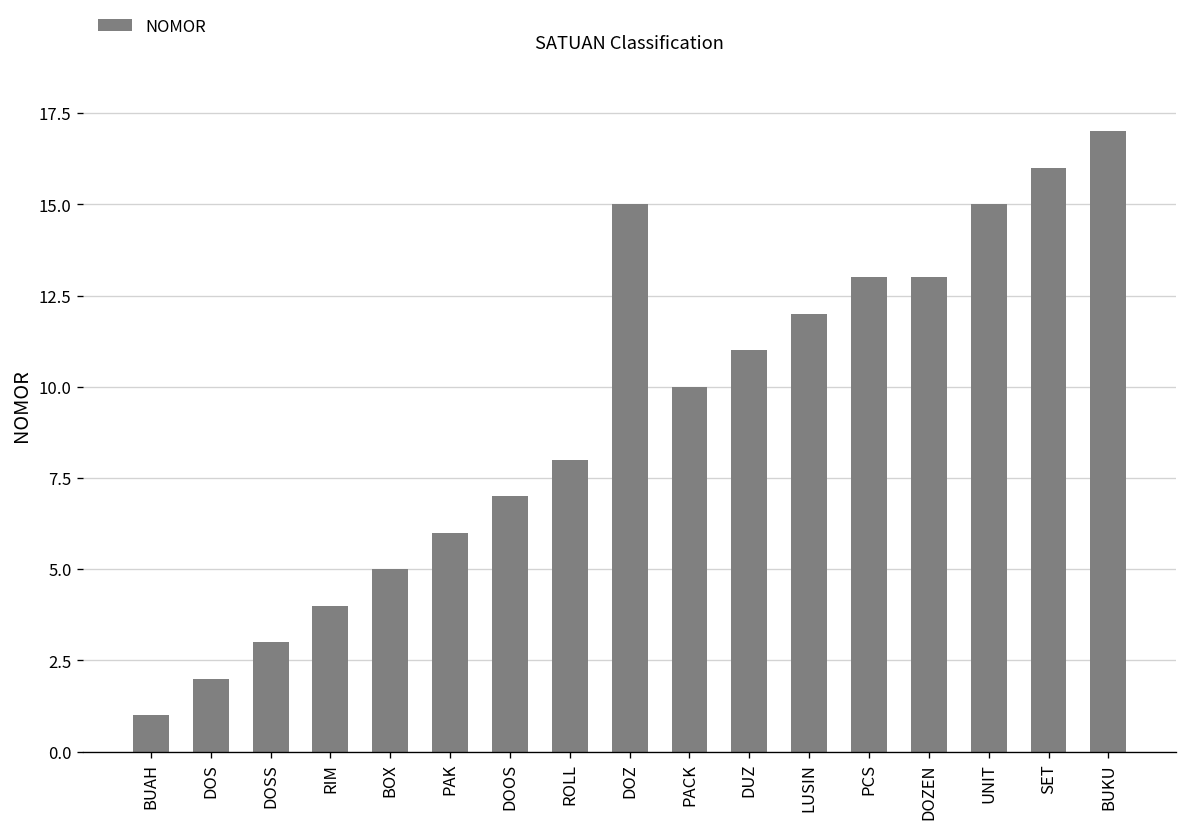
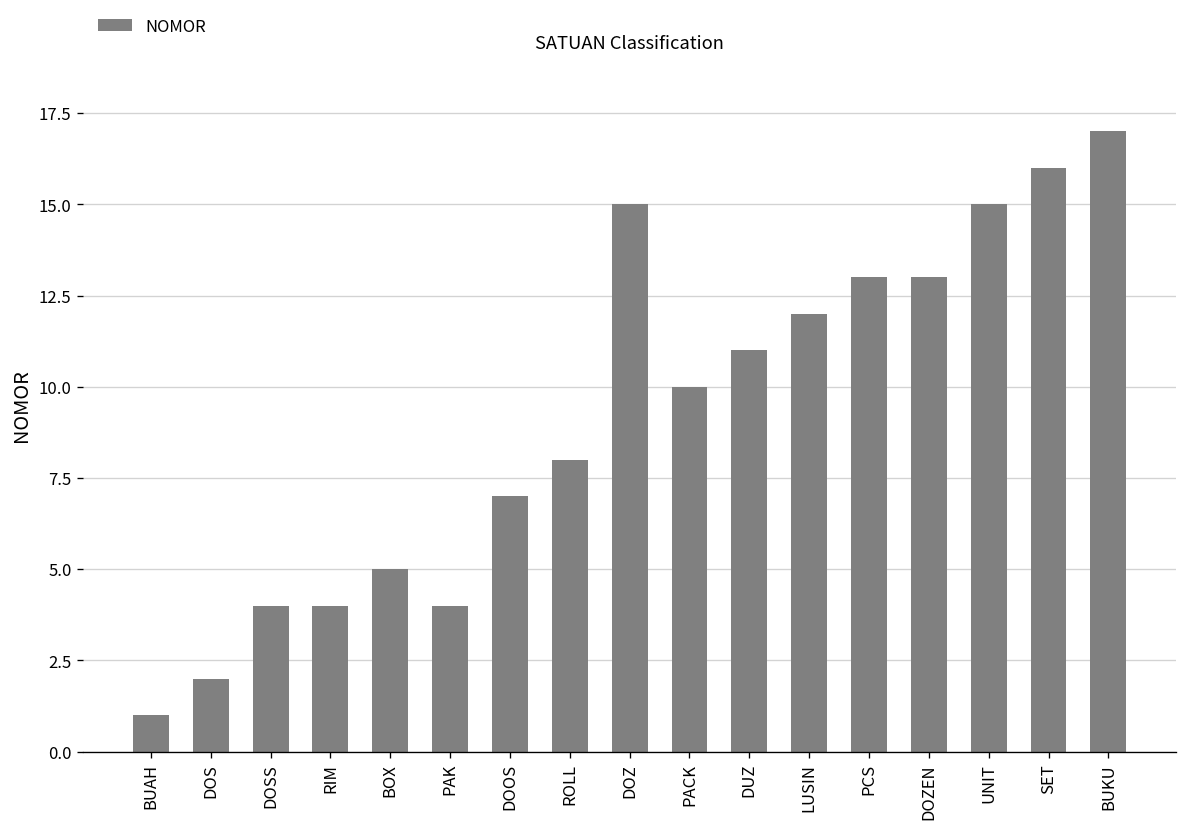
  {
    "BUAH": 1,
    "DOS": 2,
-   "DOSS": 3,
+   "DOSS": 4,
    "RIM": 4,
    "BOX": 5,
-   "PAK": 6,
+   "PAK": 4,
    "DOOS": 7,
    "ROLL": 8,
    "DOZ": 15,
    "PACK": 10,
    "DUZ": 11,
    "LUSIN": 12,
    "PCS": 13,
    "DOZEN": 13,
    "UNIT": 15,
    "SET": 16,
    "BUKU": 17
  }
